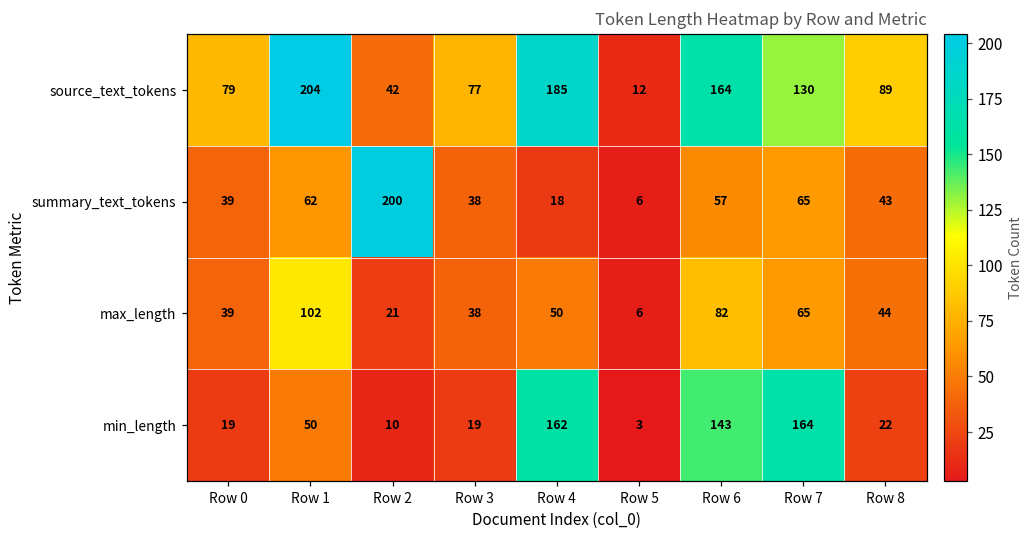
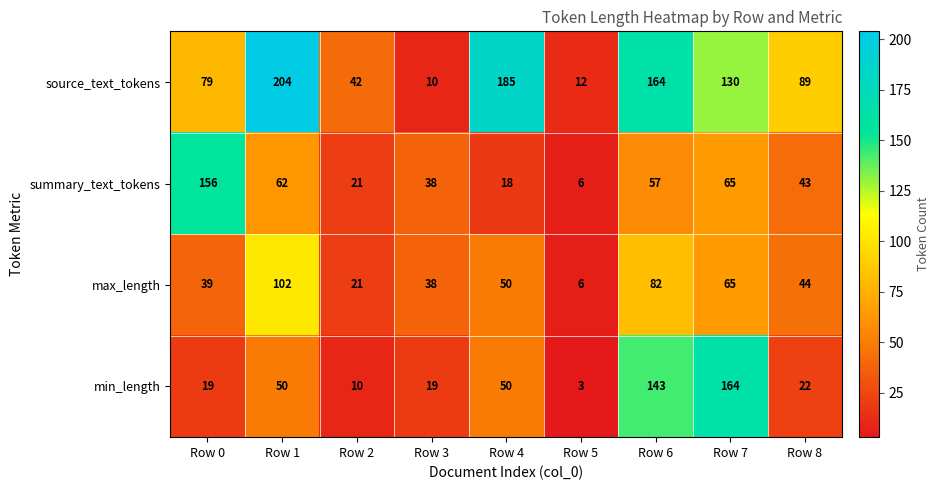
  {
    "source_text_tokens": {
      "Row 0": 79,
      "Row 1": 204,
      "Row 2": 42,
-     "Row 3": 77,
+     "Row 3": 10,
      "Row 4": 185,
      "Row 5": 12,
      "Row 6": 164,
      "Row 7": 130,
      "Row 8": 89
    },
    "summary_text_tokens": {
-     "Row 0": 39,
+     "Row 0": 156,
      "Row 1": 62,
-     "Row 2": 200,
+     "Row 2": 21,
      "Row 3": 38,
      "Row 4": 18,
      "Row 5": 6,
      "Row 6": 57,
      "Row 7": 65,
      "Row 8": 43
    },
    "max_length": {
      "Row 0": 39,
      "Row 1": 102,
      "Row 2": 21,
      "Row 3": 38,
      "Row 4": 50,
      "Row 5": 6,
      "Row 6": 82,
      "Row 7": 65,
      "Row 8": 44
    },
    "min_length": {
      "Row 0": 19,
      "Row 1": 50,
      "Row 2": 10,
      "Row 3": 19,
-     "Row 4": 162,
+     "Row 4": 50,
      "Row 5": 3,
      "Row 6": 143,
      "Row 7": 164,
      "Row 8": 22
    }
  }
